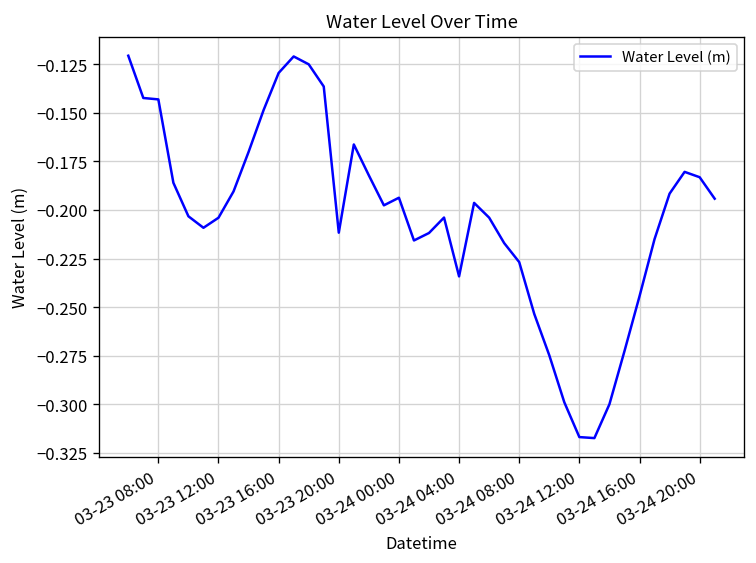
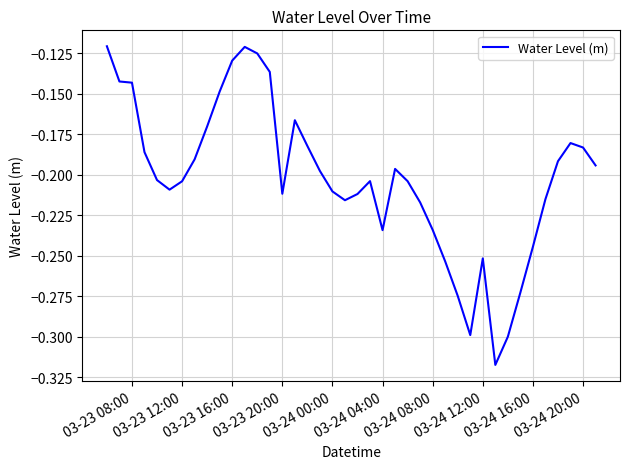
  {
    "03-23 08:00": -0.143,
    "03-23 12:00": -0.204,
    "03-23 16:00": -0.129,
    "03-23 20:00": -0.212,
-   "03-24 00:00": -0.194,
+   "03-24 00:00": -0.210,
    "03-24 04:00": -0.234,
-   "03-24 08:00": -0.227,
-   "03-24 12:00": -0.317,
+   "03-24 08:00": -0.234,
+   "03-24 12:00": -0.252,
    "03-24 16:00": -0.244,
    "03-24 20:00": -0.183
  }
